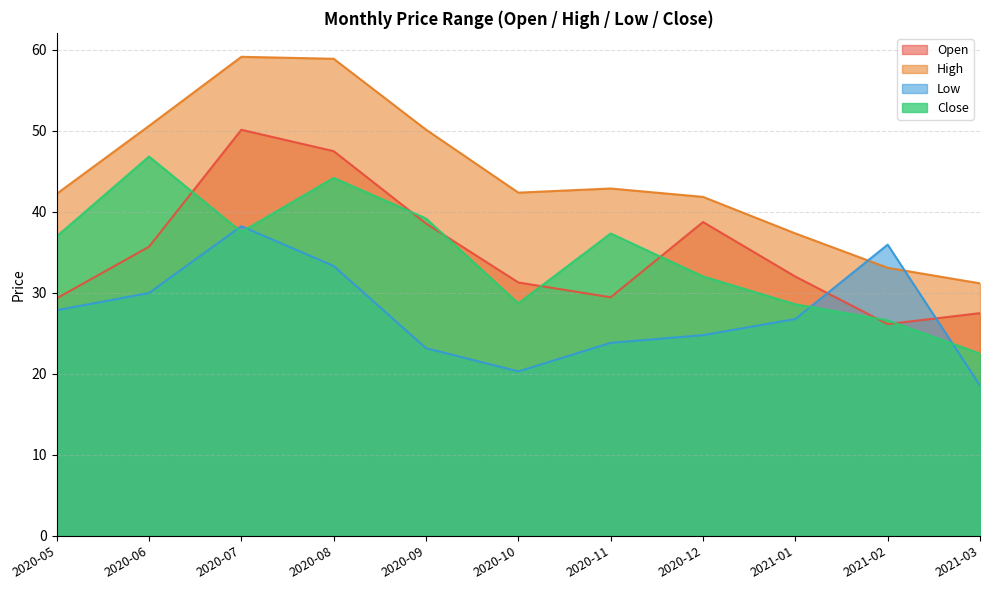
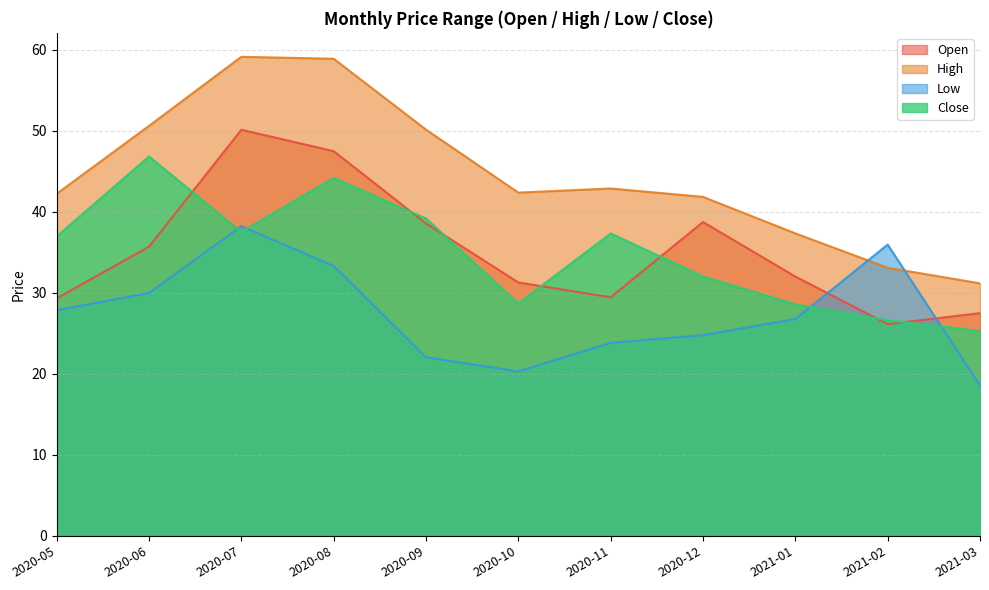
  {
    "Low": {
      "2020-05": 28,
      "2020-06": 30,
      "2020-07": 38,
      "2020-08": 33,
-     "2020-09": 23,
+     "2020-09": 22,
      "2020-10": 20,
      "2020-11": 24,
      "2020-12": 25,
      "2021-01": 27,
      "2021-02": 36,
      "2021-03": 19
    },
    "Close": {
      "2020-05": 37,
      "2020-06": 47,
      "2020-07": 38,
      "2020-08": 44,
      "2020-09": 39,
      "2020-10": 29,
      "2020-11": 37,
      "2020-12": 32,
      "2021-01": 29,
      "2021-02": 27,
-     "2021-03": 22
+     "2021-03": 25
    }
  }
